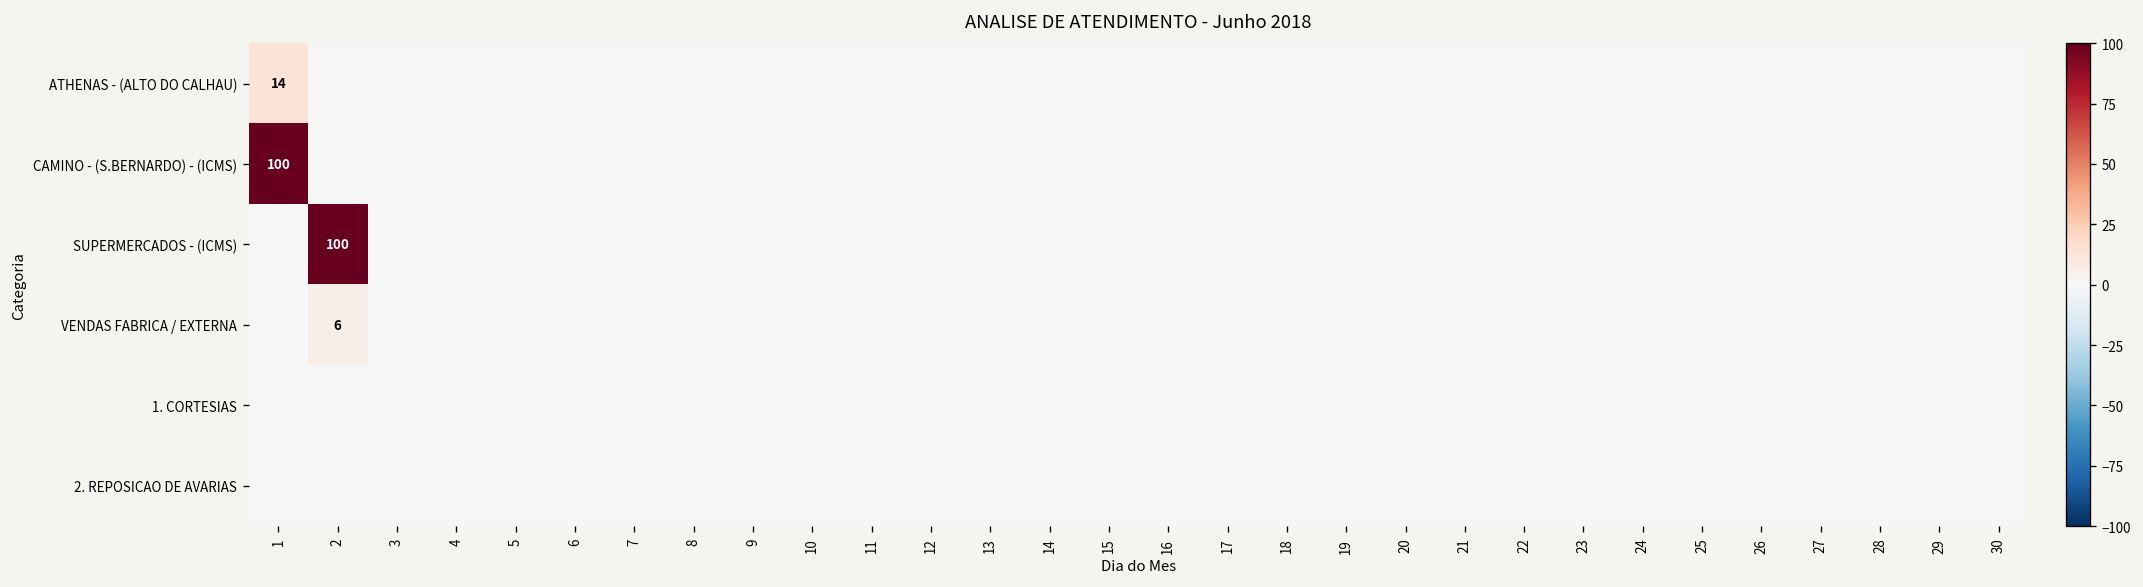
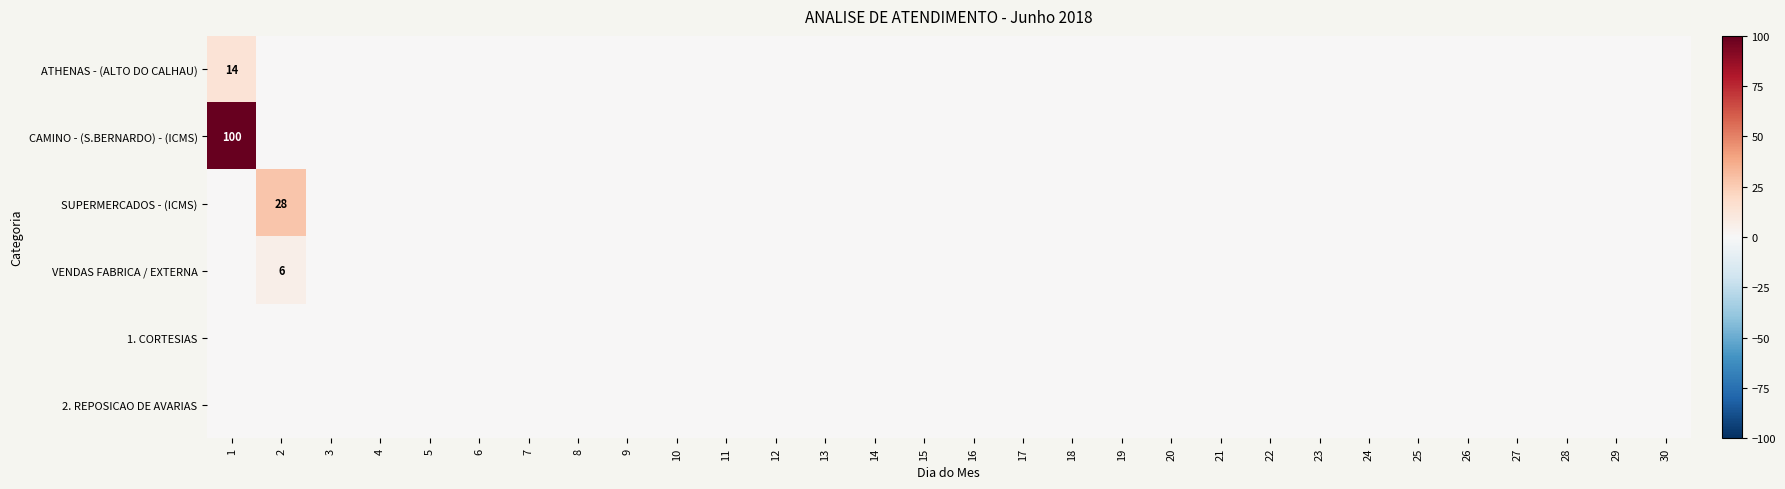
  {
    "ATHENAS - (ALTO DO CALHAU)": {
      "1": 14
    },
    "CAMINO - (S.BERNARDO) - (ICMS)": {
      "1": 100
    },
    "SUPERMERCADOS - (ICMS)": {
-     "2": 100
+     "2": 28
    },
    "VENDAS FABRICA / EXTERNA": {
      "2": 6
    }
  }
